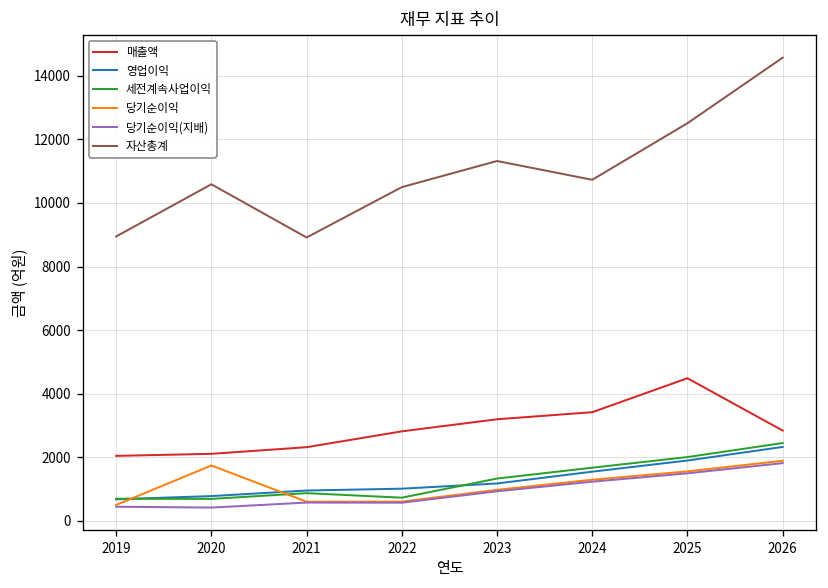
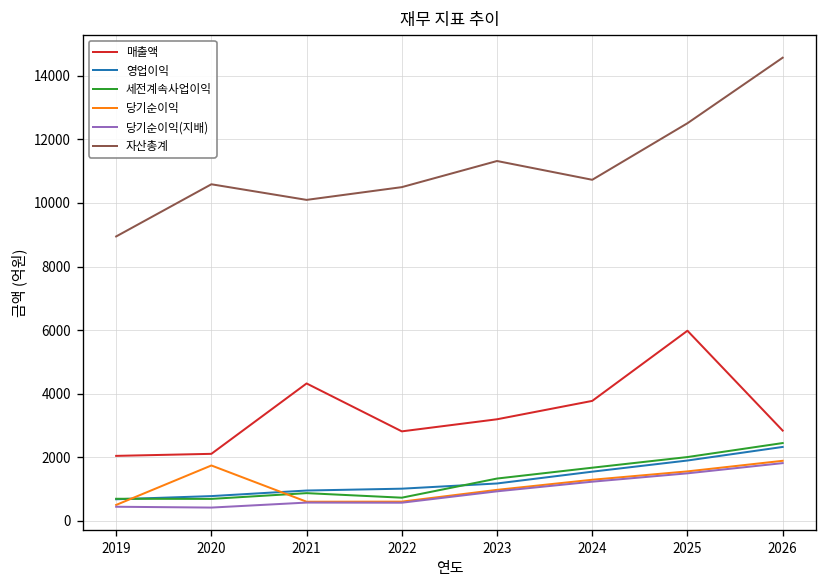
  {
    "매출액": {
      "2019": 2000,
      "2020": 2100,
-     "2021": 2300,
+     "2021": 4300,
      "2022": 2800,
      "2023": 3200,
-     "2024": 3400,
-     "2025": 4500,
+     "2024": 3800,
+     "2025": 6000,
      "2026": 2800
    },
    "영업이익": {
      "2022": 1000,
      "2023": 1200,
      "2024": 1500,
      "2025": 1900,
      "2026": 2300
    },
    "세전계속사업이익": {
      "2022": 700,
      "2023": 1300,
      "2024": 1700,
      "2025": 2000,
      "2026": 2400
    },
    "당기순이익": {
      "2020": 1700
    },
    "당기순이익(지배)": {
      "2020": 400
    },
    "자산총계": {
      "2019": 8900,
      "2020": 10600,
-     "2021": 8900,
+     "2021": 10100,
      "2022": 10500,
      "2023": 11300,
      "2024": 10700,
      "2025": 12500,
      "2026": 14600
    }
  }
